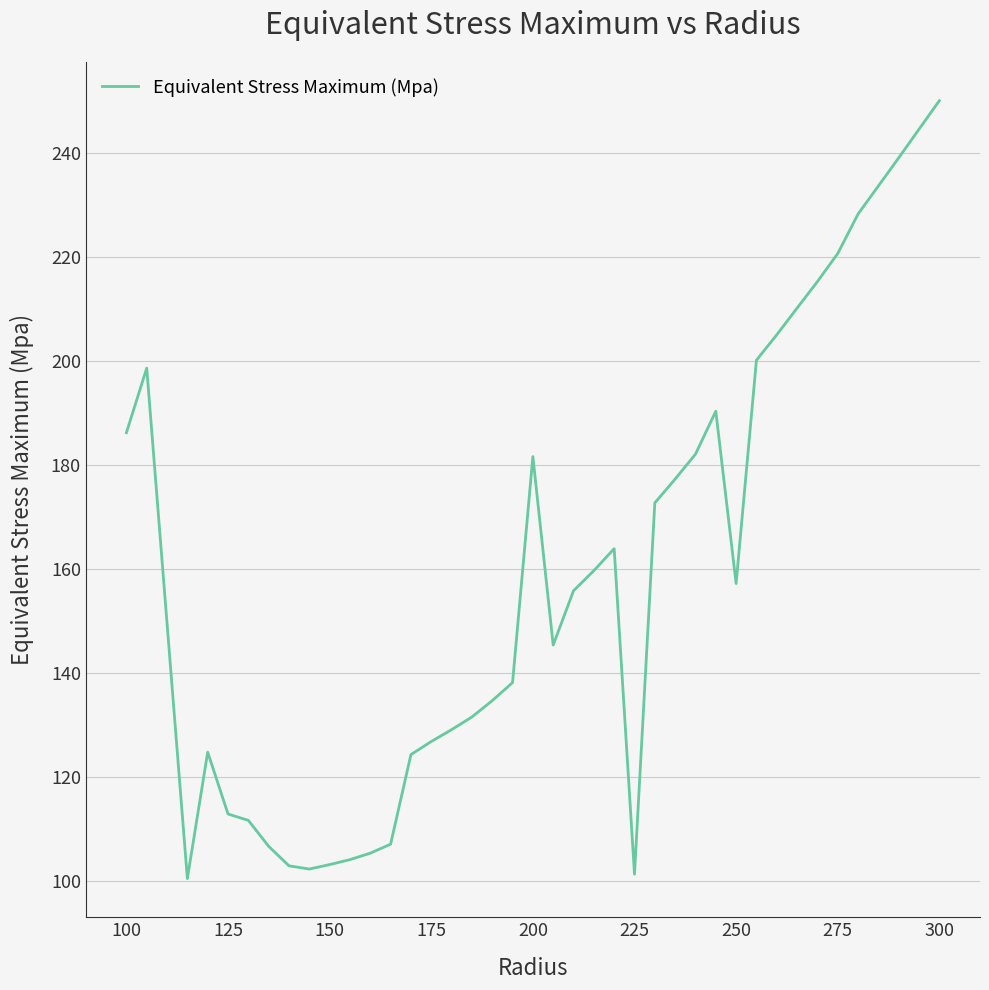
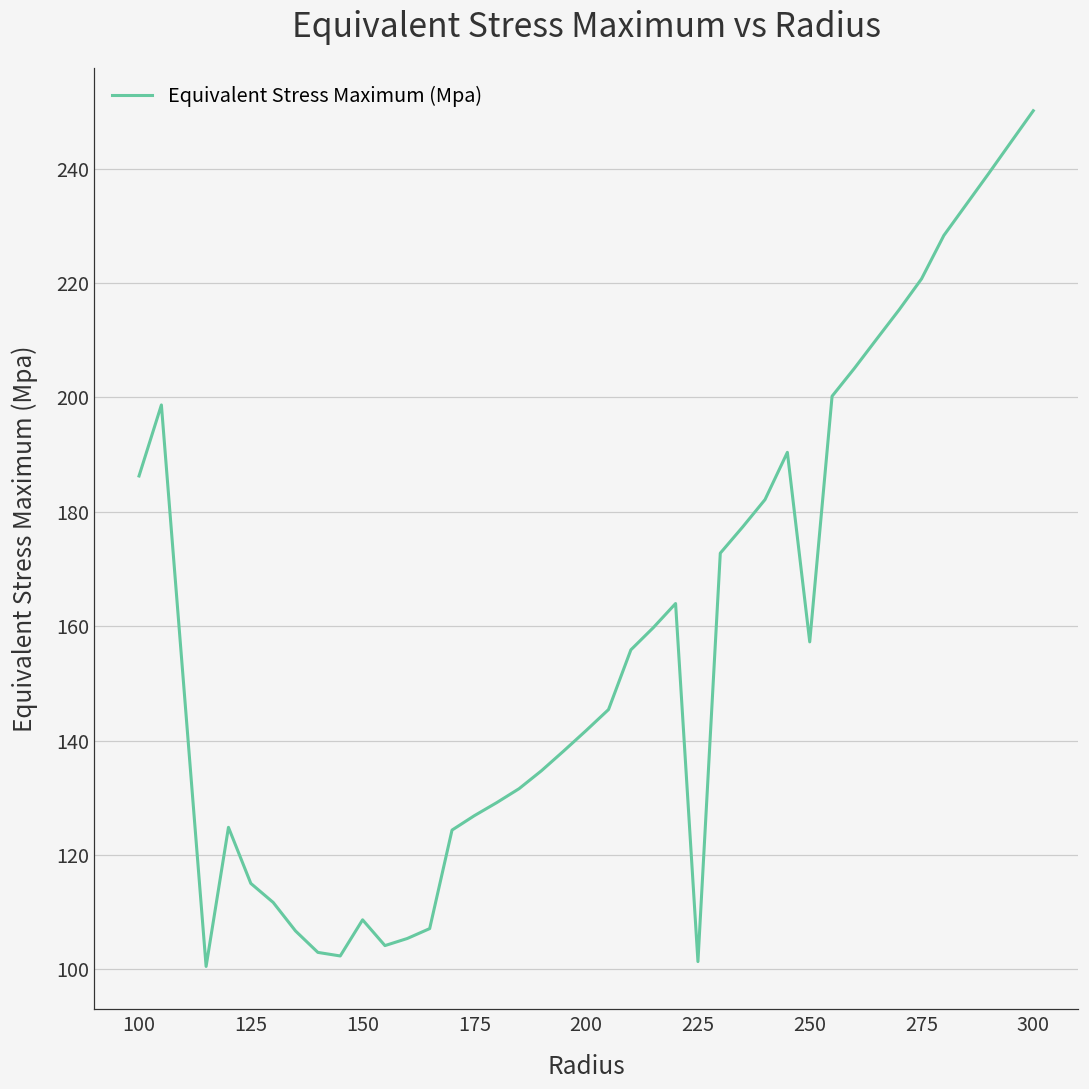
  {
    "100": 186,
-   "125": 113,
-   "150": 103,
+   "125": 115,
+   "150": 109,
    "175": 127,
-   "200": 182,
+   "200": 142,
    "225": 101,
    "250": 157,
    "275": 221,
    "300": 250
  }
